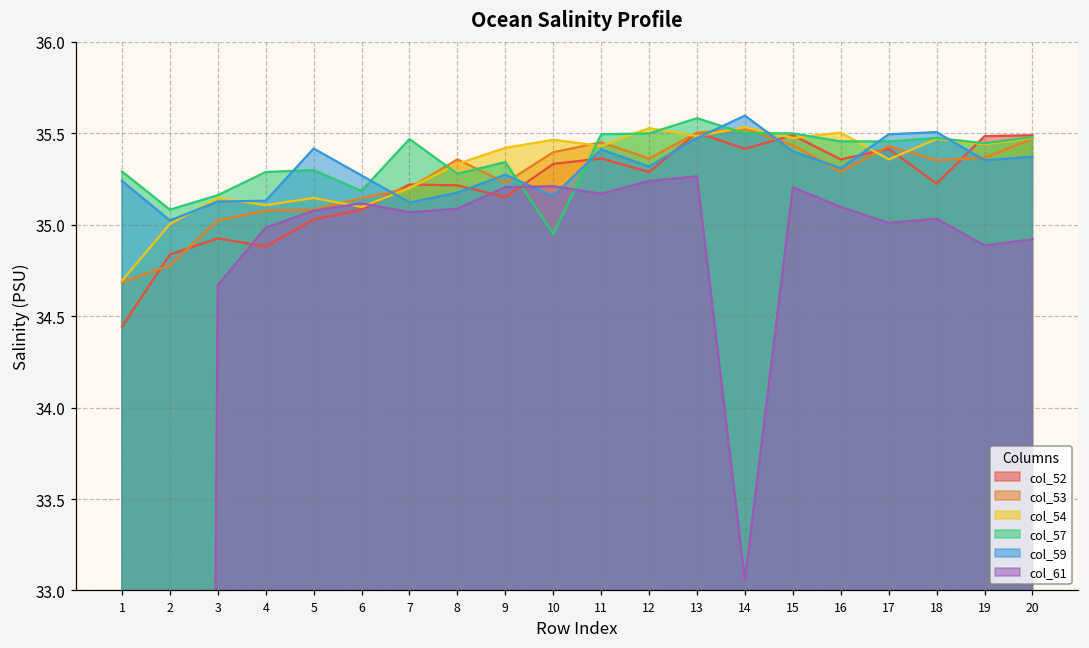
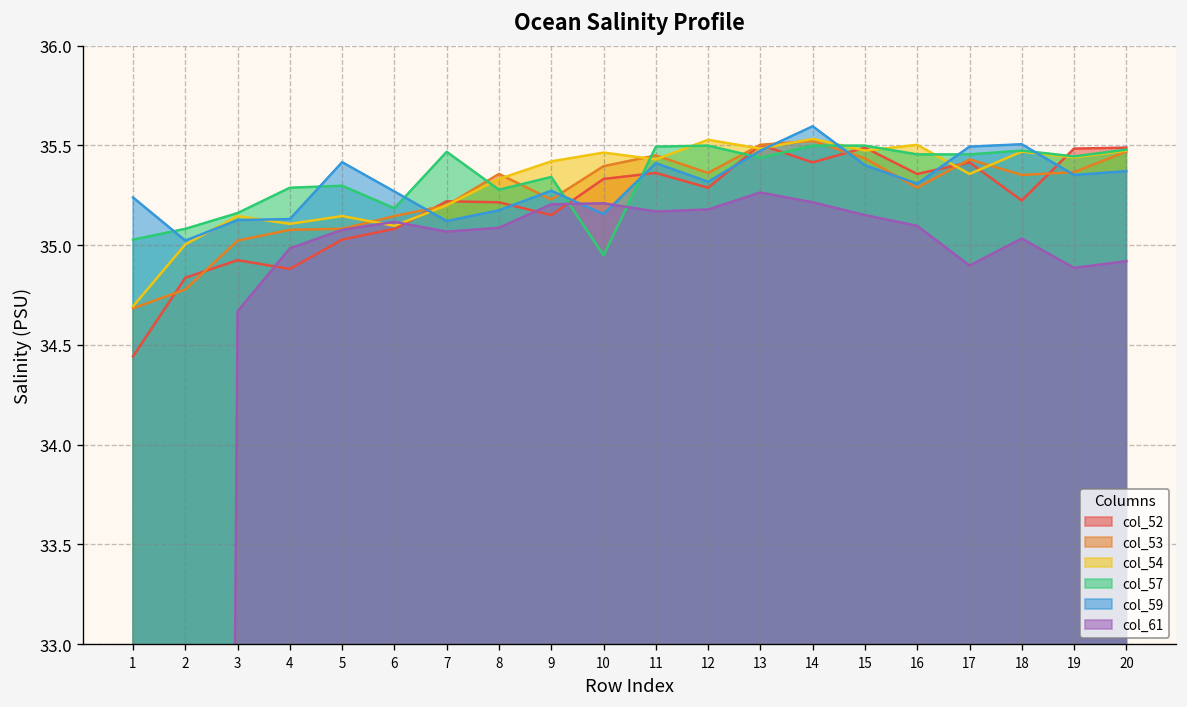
  {
    "col_54": {
      "2": 35.00,
      "4": 35.11,
      "5": 35.15,
      "8": 35.33,
      "9": 35.42,
      "10": 35.46,
      "11": 35.43,
      "12": 35.53,
      "16": 35.50,
      "17": 35.36
    },
    "col_57": {
-     "1": 35.29,
+     "1": 35.03,
      "2": 35.08,
      "4": 35.29,
      "5": 35.30,
      "6": 35.19,
      "7": 35.47,
      "8": 35.28,
      "9": 35.34,
      "10": 34.95,
      "11": 35.49,
      "12": 35.50,
-     "13": 35.58,
+     "13": 35.44,
      "14": 35.50,
      "16": 35.46,
      "17": 35.46
    },
    "col_59": {
      "1": 35.24,
      "2": 35.02,
      "3": 35.13,
      "4": 35.13,
      "5": 35.42,
      "6": 35.27,
      "7": 35.12,
      "8": 35.18,
      "9": 35.27,
      "10": 35.16,
      "11": 35.41,
      "12": 35.32,
      "14": 35.60,
      "15": 35.40,
      "16": 35.31,
      "17": 35.49,
      "18": 35.51,
      "20": 35.37
    },
    "col_61": {
      "3": 34.67,
      "4": 34.98,
      "6": 35.12,
      "7": 35.07,
      "8": 35.09,
      "9": 35.21,
      "10": 35.21,
      "11": 35.17,
-     "12": 35.24,
+     "12": 35.18,
      "13": 35.26,
-     "14": 33.06,
-     "15": 35.20,
+     "14": 35.22,
+     "15": 35.15,
      "16": 35.10,
-     "17": 35.01,
+     "17": 34.90,
      "18": 35.03,
      "19": 34.89,
      "20": 34.92
    }
  }
